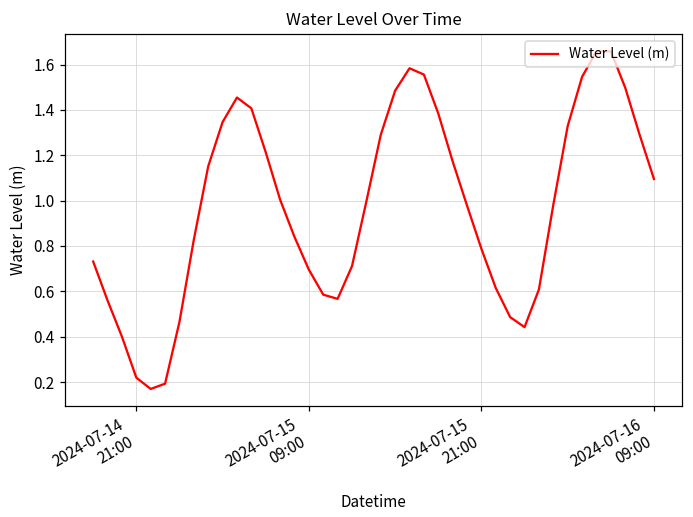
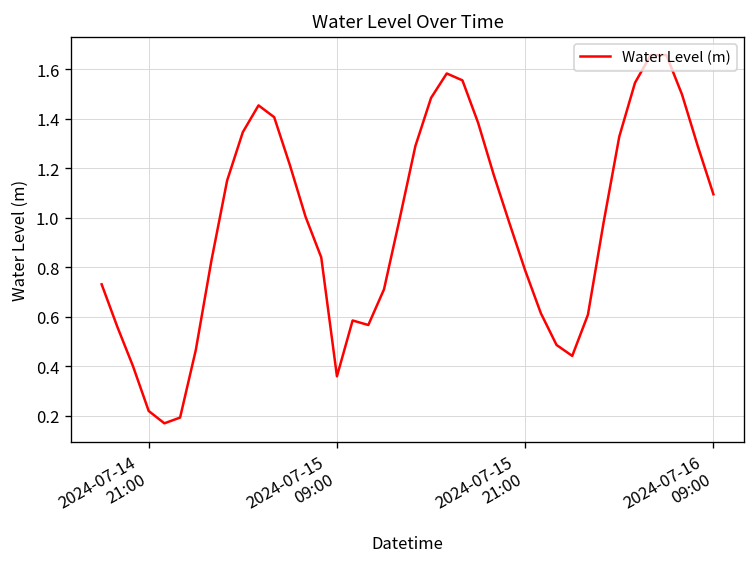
  {
    "2024-07-14 21:00": 0.22,
-   "2024-07-15 09:00": 0.70,
+   "2024-07-15 09:00": 0.36,
    "2024-07-15 21:00": 0.79,
    "2024-07-16 09:00": 1.10
  }
